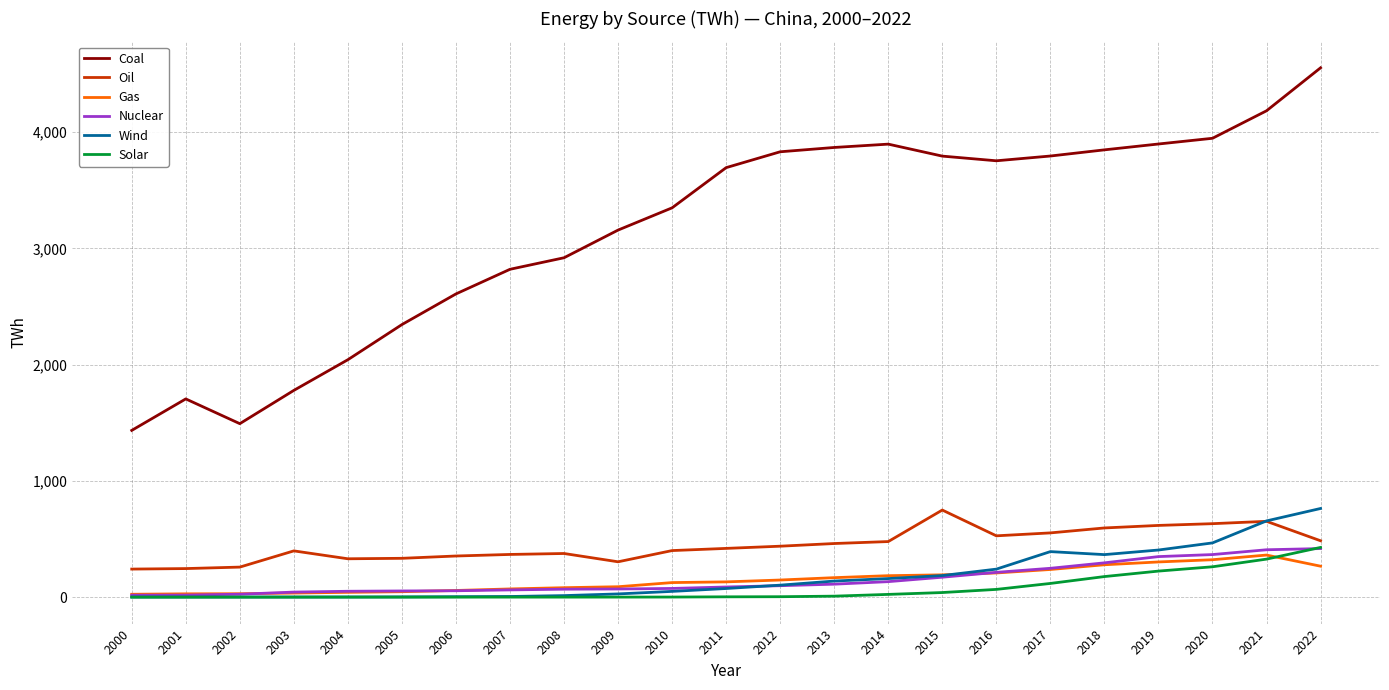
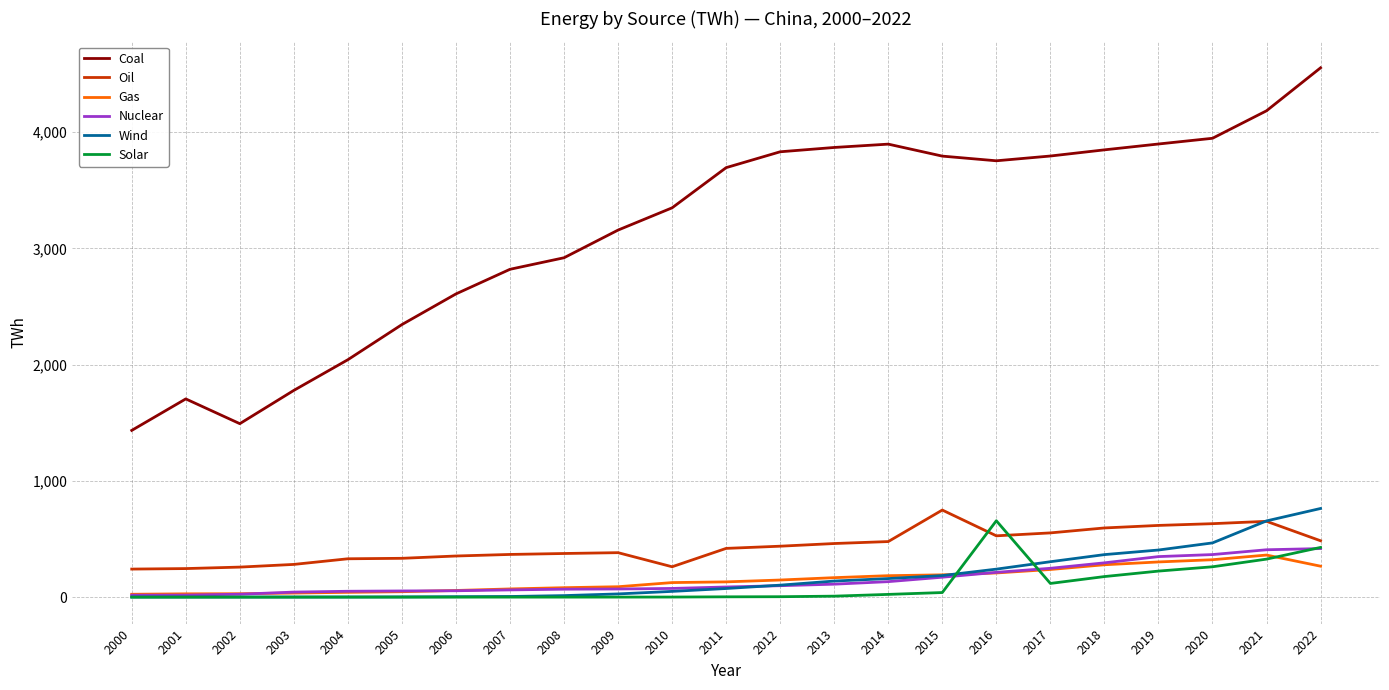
  {
    "Coal": {
      "2000": "1,430",
      "2001": "1,710",
      "2002": "1,490",
      "2003": "1,780",
      "2004": "2,040",
      "2005": "2,350",
      "2006": "2,610",
      "2007": "2,820",
      "2008": "2,920",
      "2009": "3,160",
      "2010": "3,350",
      "2011": "3,700",
      "2012": "3,830",
      "2013": "3,870",
      "2014": "3,900",
      "2015": "3,790",
      "2016": "3,750",
      "2017": "3,800",
      "2018": "3,850",
      "2019": "3,900",
      "2020": "3,950",
      "2021": "4,180",
      "2022": "4,550"
    },
    "Oil": {
      "2000": "240",
      "2001": "250",
      "2002": "260",
-     "2003": "400",
+     "2003": "280",
      "2004": "330",
      "2005": "330",
      "2006": "350",
      "2007": "370",
      "2008": "380",
-     "2009": "300",
-     "2010": "400",
+     "2009": "380",
+     "2010": "260",
      "2011": "420",
      "2012": "440",
      "2013": "460",
      "2014": "480",
      "2015": "750",
      "2016": "530",
      "2017": "550",
      "2018": "600",
      "2019": "620",
      "2020": "630",
      "2022": "480"
    },
    "Gas": {
      "2010": "130",
      "2011": "130",
      "2012": "150",
      "2013": "170",
      "2014": "180",
      "2019": "300",
      "2020": "320",
      "2021": "360",
      "2022": "270"
    },
    "Nuclear": {
      "2010": "70",
      "2013": "110",
      "2014": "130",
      "2019": "350",
      "2020": "370",
      "2021": "410"
    },
    "Wind": {
      "2009": "30",
      "2010": "50",
      "2013": "140",
      "2014": "160",
      "2016": "240",
-     "2017": "390",
+     "2017": "300",
      "2018": "370",
      "2019": "410",
      "2020": "470",
      "2022": "760"
    },
    "Solar": {
      "2009": "0",
      "2010": "0",
      "2011": "0",
      "2012": "0",
      "2013": "10",
      "2014": "20",
      "2015": "40",
-     "2016": "70",
+     "2016": "660",
      "2017": "120",
      "2018": "180",
      "2019": "220",
      "2020": "260",
      "2021": "330"
    }
  }
